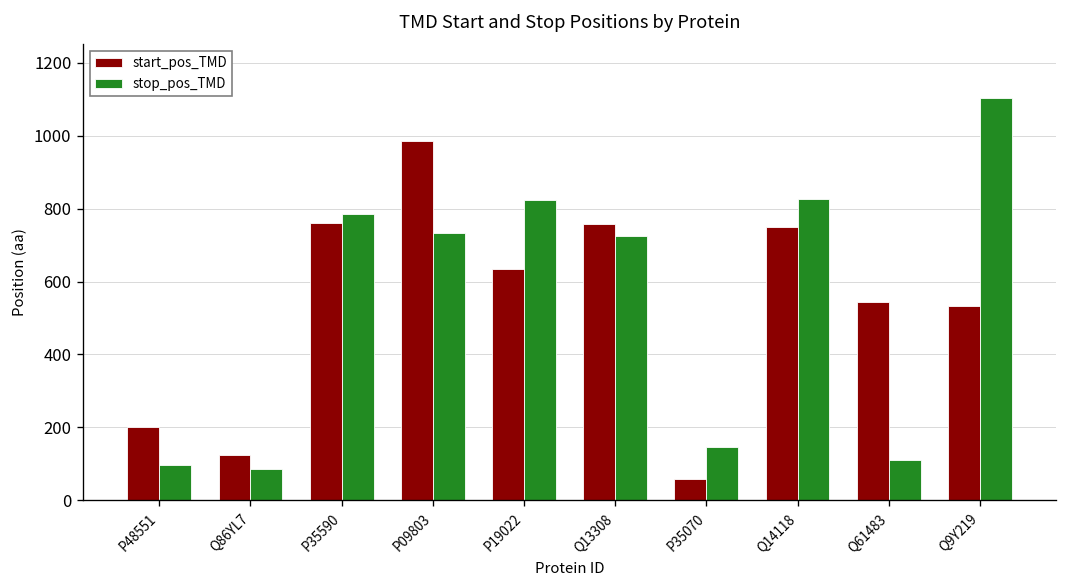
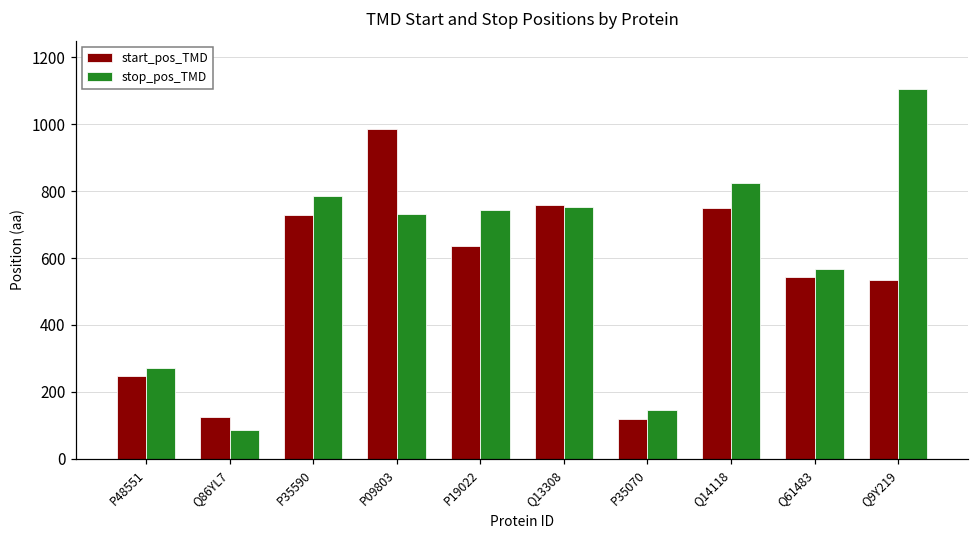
  {
    "start_pos_TMD": {
-     "P48551": 200,
+     "P48551": 250,
      "Q86YL7": 130,
-     "P35590": 760,
+     "P35590": 730,
      "P09803": 990,
      "P19022": 640,
      "Q13308": 760,
-     "P35070": 60,
+     "P35070": 120,
      "Q14118": 750,
      "Q61483": 540,
      "Q9Y219": 530
    },
    "stop_pos_TMD": {
-     "P48551": 100,
+     "P48551": 270,
      "Q86YL7": 90,
      "P35590": 790,
      "P09803": 730,
-     "P19022": 820,
-     "Q13308": 730,
+     "P19022": 750,
+     "Q13308": 750,
      "P35070": 150,
      "Q14118": 830,
-     "Q61483": 110,
+     "Q61483": 570,
      "Q9Y219": 1100
    }
  }
